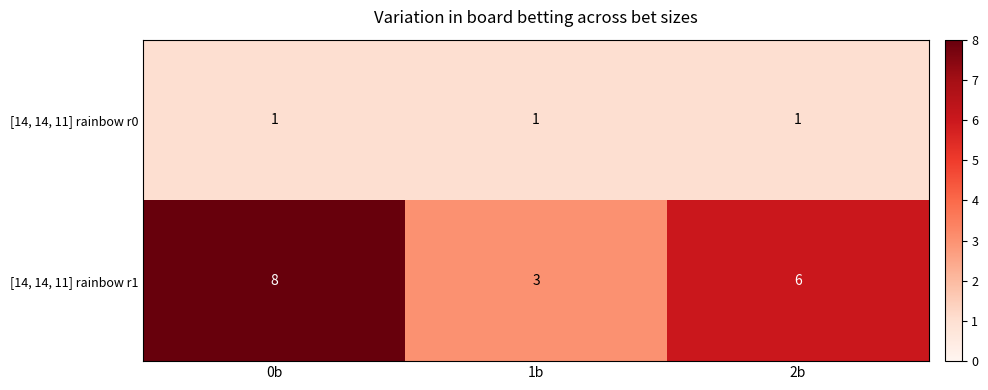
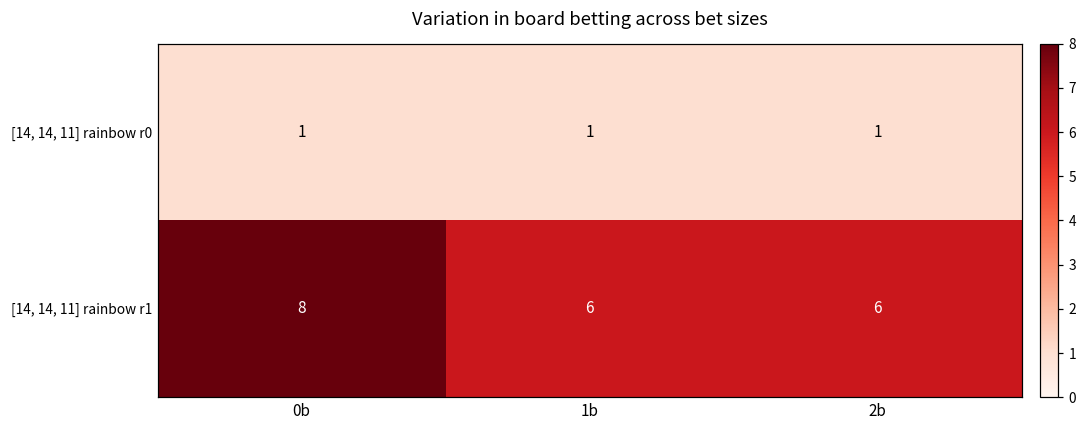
  {
    "[14, 14, 11] rainbow r0": {
      "0b": 1,
      "1b": 1,
      "2b": 1
    },
    "[14, 14, 11] rainbow r1": {
      "0b": 8,
-     "1b": 3,
+     "1b": 6,
      "2b": 6
    }
  }
